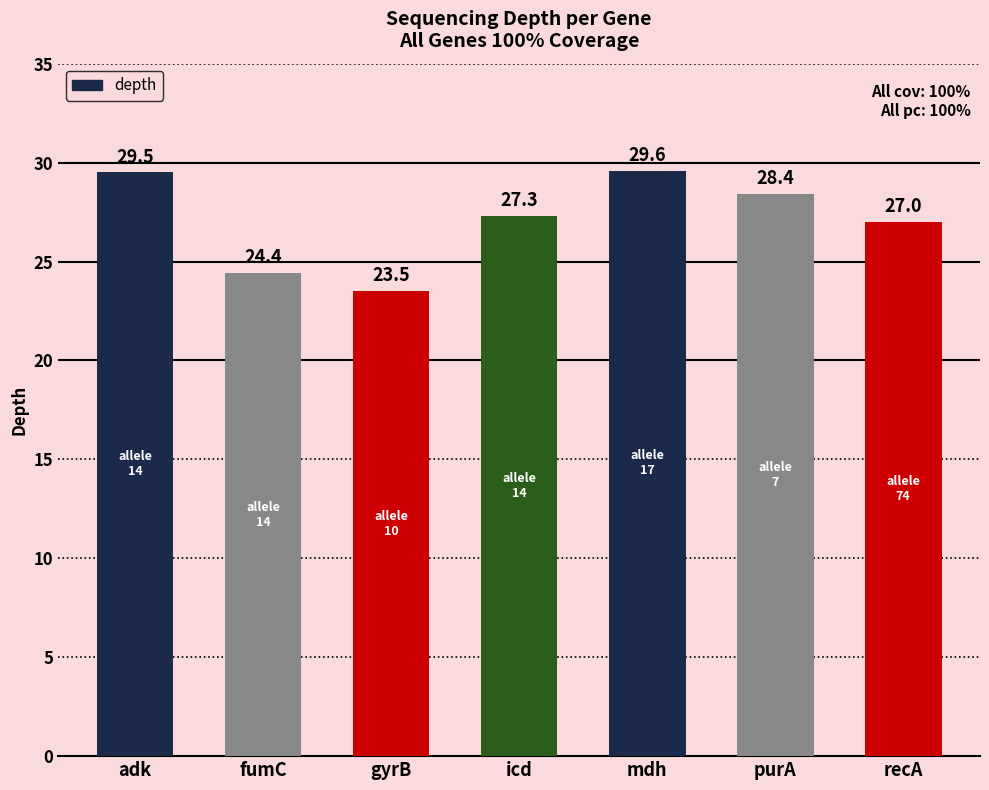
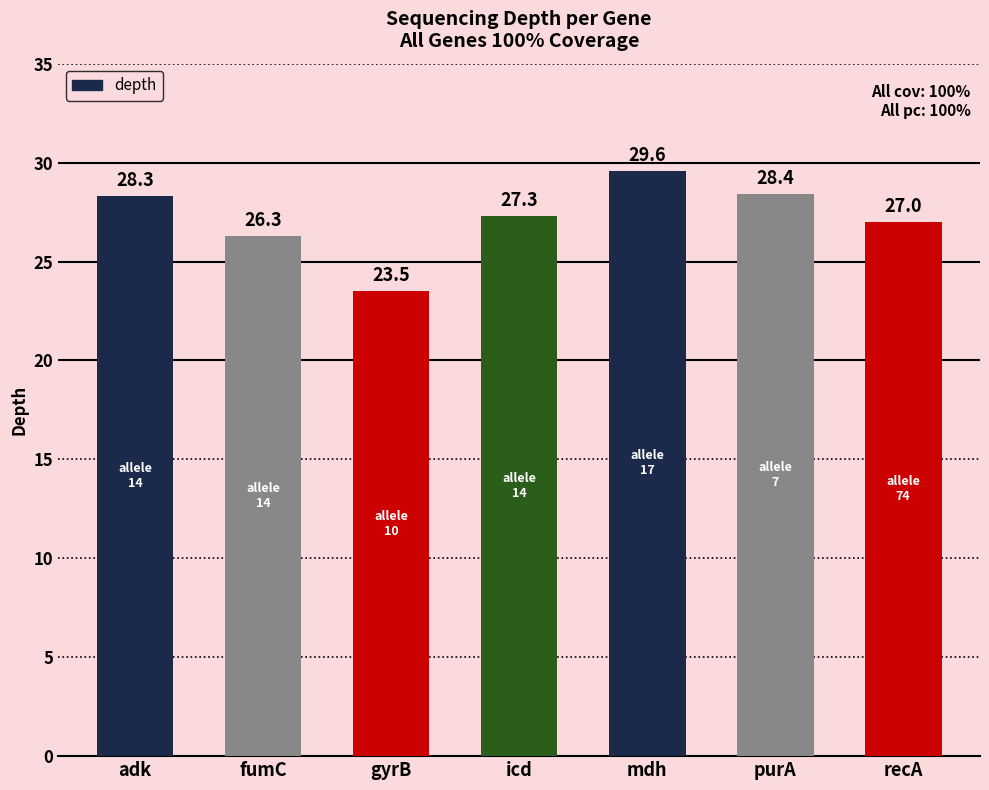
  {
-   "adk": 29.5,
-   "fumC": 24.4,
+   "adk": 28.3,
+   "fumC": 26.3,
    "gyrB": 23.5,
    "icd": 27.3,
    "mdh": 29.6,
    "purA": 28.4,
    "recA": 27.0
  }
